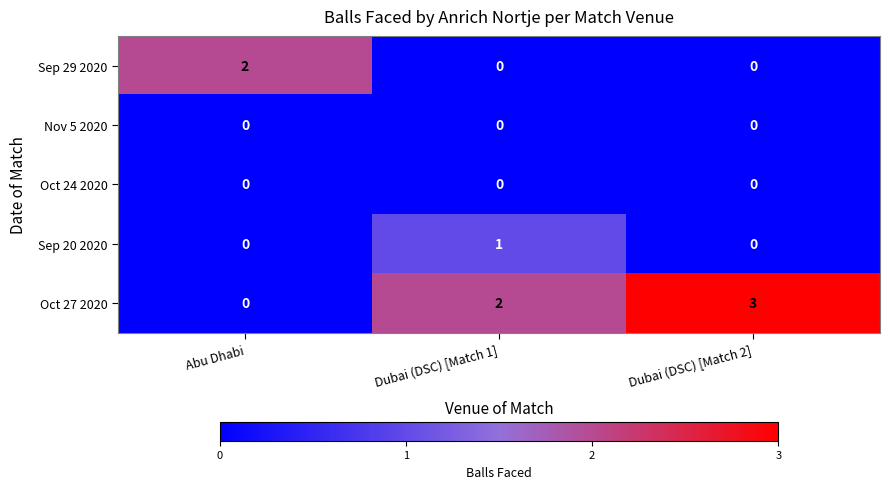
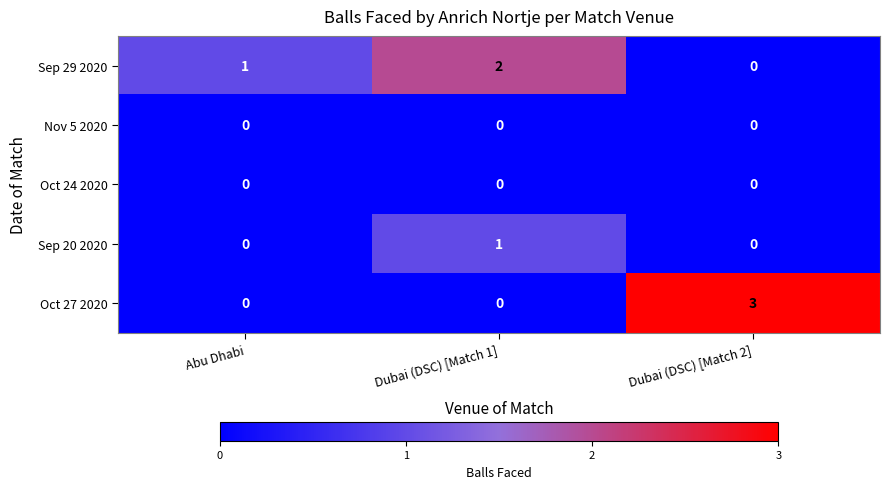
  {
    "Sep 29 2020": {
-     "Abu Dhabi": 2,
-     "Dubai (DSC) [Match 1]": 0,
+     "Abu Dhabi": 1,
+     "Dubai (DSC) [Match 1]": 2,
      "Dubai (DSC) [Match 2]": 0
    },
    "Nov 5 2020": {
      "Abu Dhabi": 0,
      "Dubai (DSC) [Match 1]": 0,
      "Dubai (DSC) [Match 2]": 0
    },
    "Oct 24 2020": {
      "Abu Dhabi": 0,
      "Dubai (DSC) [Match 1]": 0,
      "Dubai (DSC) [Match 2]": 0
    },
    "Sep 20 2020": {
      "Abu Dhabi": 0,
      "Dubai (DSC) [Match 1]": 1,
      "Dubai (DSC) [Match 2]": 0
    },
    "Oct 27 2020": {
      "Abu Dhabi": 0,
-     "Dubai (DSC) [Match 1]": 2,
+     "Dubai (DSC) [Match 1]": 0,
      "Dubai (DSC) [Match 2]": 3
    }
  }
